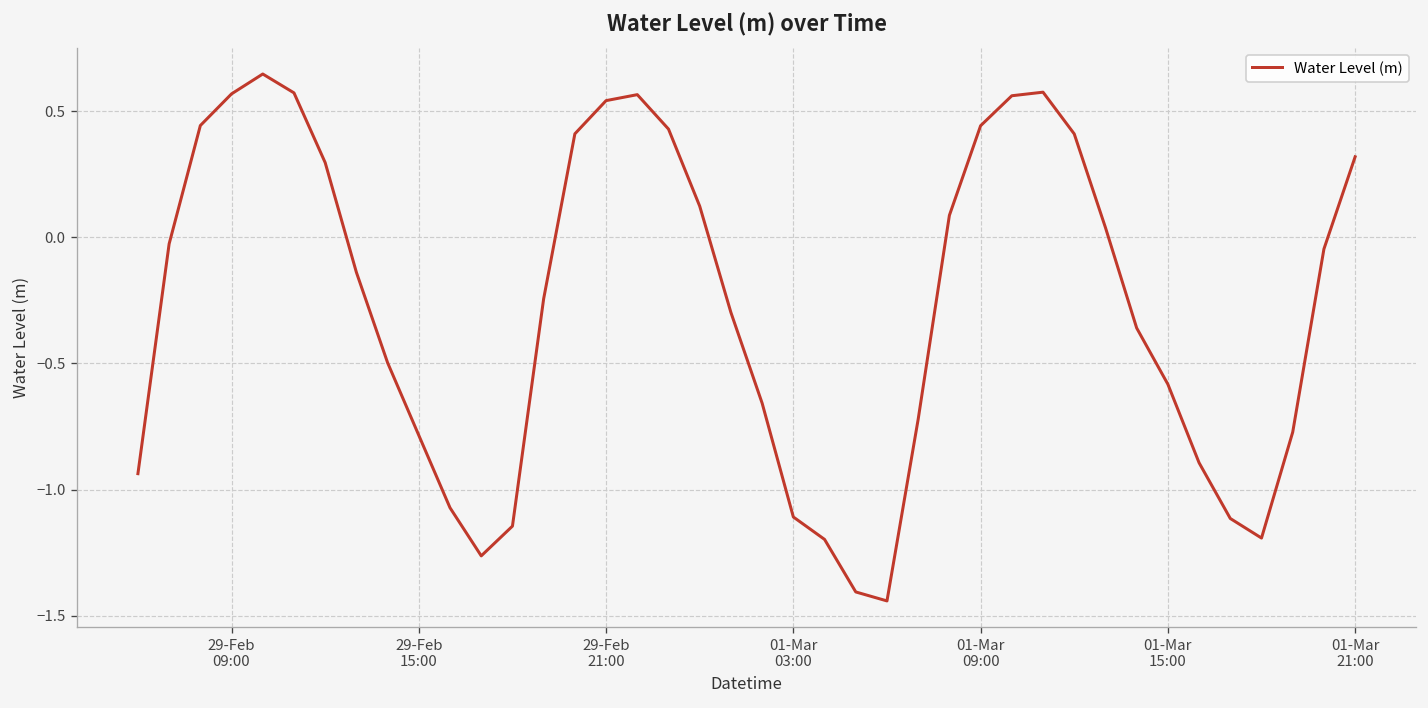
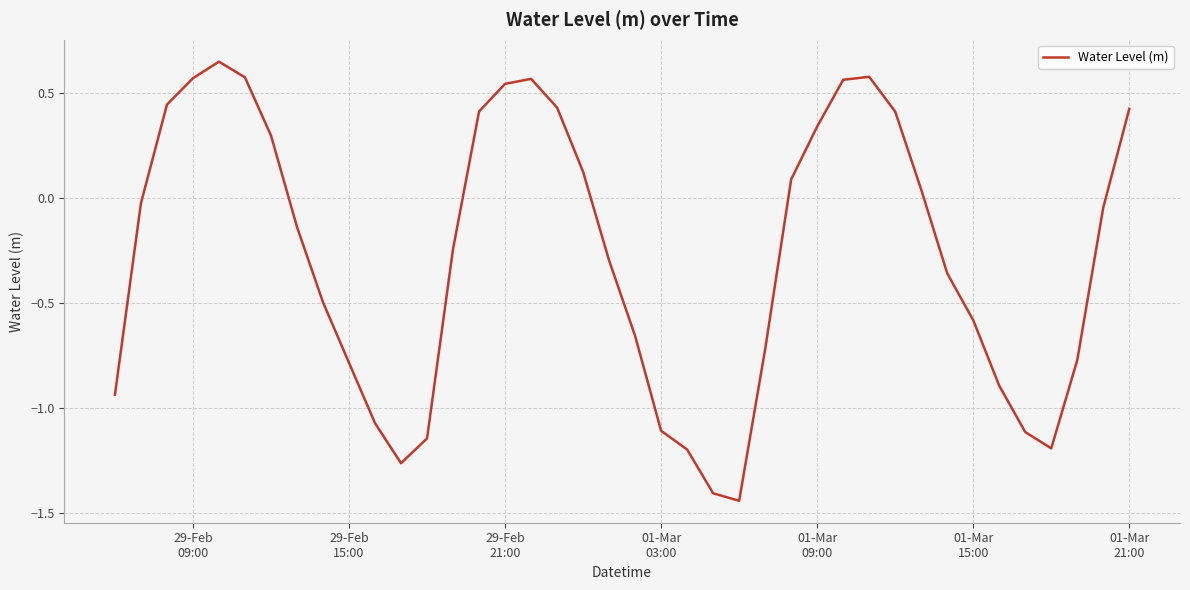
  {
    "29-Feb 09:00": 0.57,
    "29-Feb 15:00": -0.79,
    "29-Feb 21:00": 0.54,
    "01-Mar 03:00": -1.11,
-   "01-Mar 09:00": 0.44,
+   "01-Mar 09:00": 0.34,
    "01-Mar 15:00": -0.58,
-   "01-Mar 21:00": 0.32
+   "01-Mar 21:00": 0.42
  }
